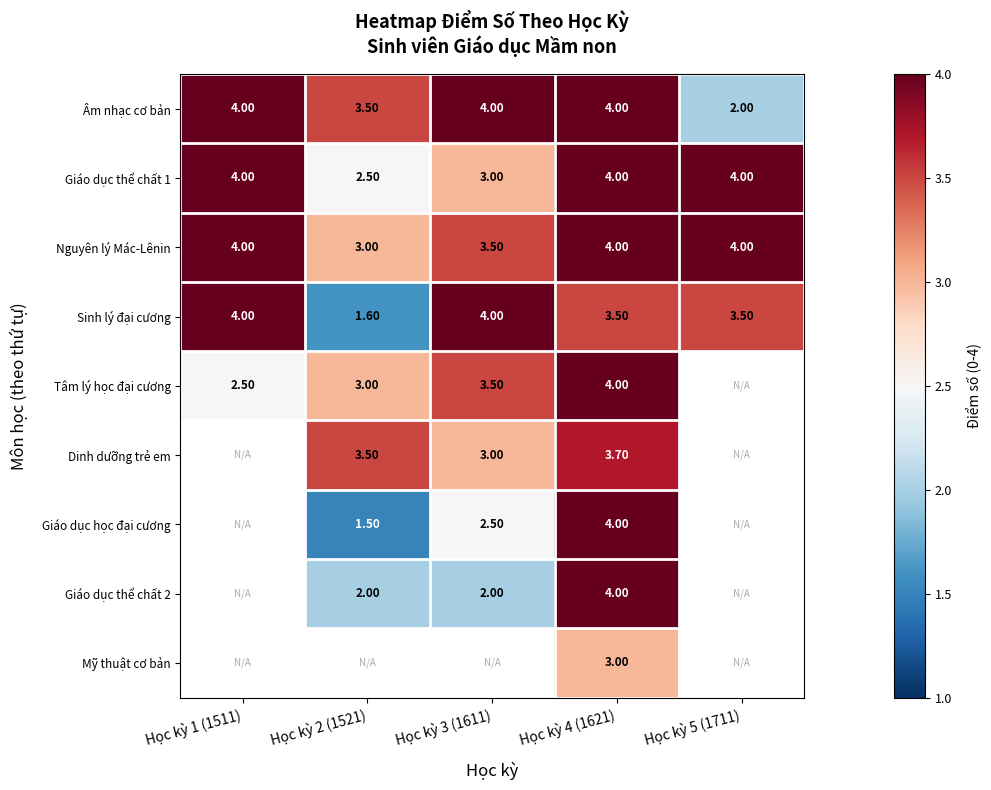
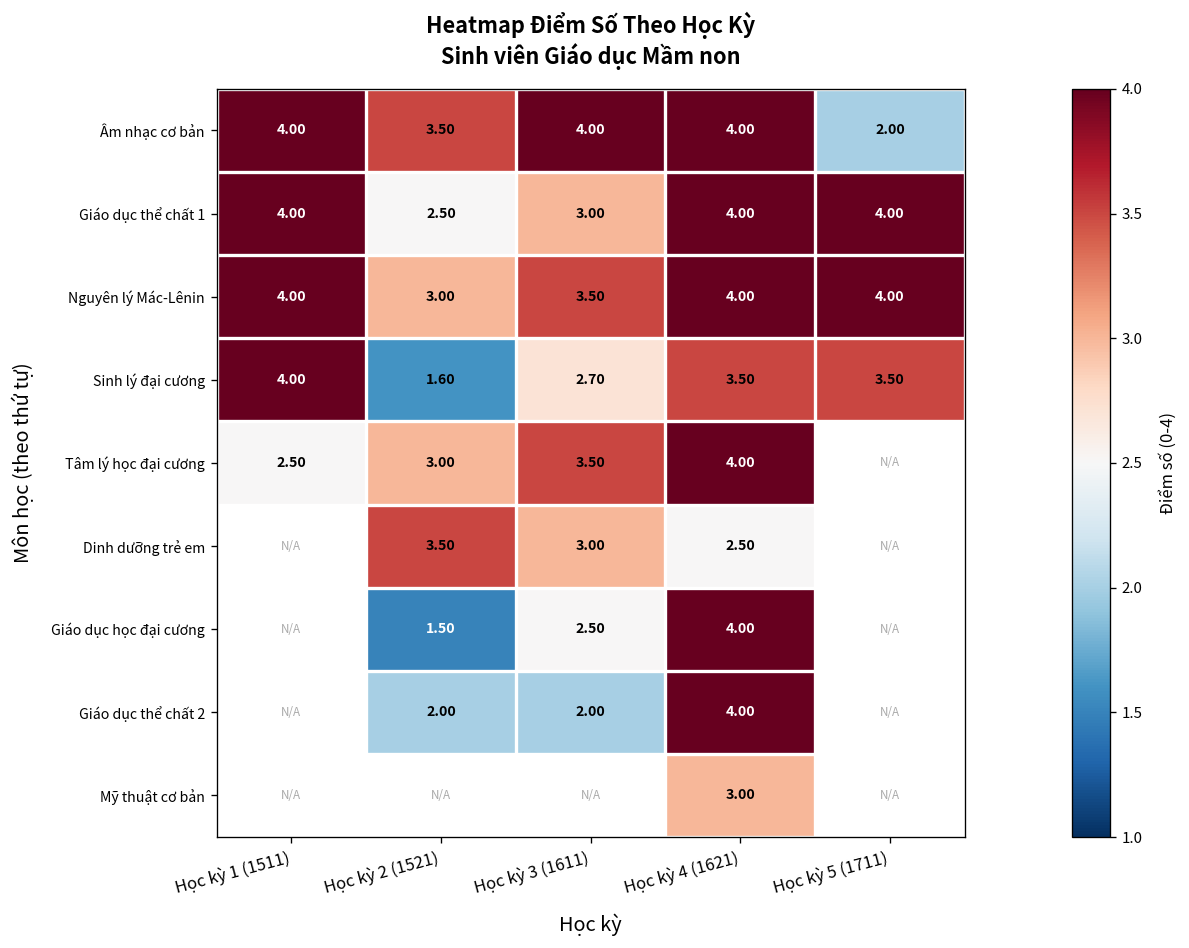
  {
    "Âm nhạc cơ bản": {
      "Học kỳ 1 (1511)": 4.00,
      "Học kỳ 2 (1521)": 3.50,
      "Học kỳ 3 (1611)": 4.00,
      "Học kỳ 4 (1621)": 4.00,
      "Học kỳ 5 (1711)": 2.00
    },
    "Giáo dục thể chất 1": {
      "Học kỳ 1 (1511)": 4.00,
      "Học kỳ 2 (1521)": 2.50,
      "Học kỳ 3 (1611)": 3.00,
      "Học kỳ 4 (1621)": 4.00,
      "Học kỳ 5 (1711)": 4.00
    },
    "Nguyên lý Mác-Lênin": {
      "Học kỳ 1 (1511)": 4.00,
      "Học kỳ 2 (1521)": 3.00,
      "Học kỳ 3 (1611)": 3.50,
      "Học kỳ 4 (1621)": 4.00,
      "Học kỳ 5 (1711)": 4.00
    },
    "Sinh lý đại cương": {
      "Học kỳ 1 (1511)": 4.00,
      "Học kỳ 2 (1521)": 1.60,
-     "Học kỳ 3 (1611)": 4.00,
+     "Học kỳ 3 (1611)": 2.70,
      "Học kỳ 4 (1621)": 3.50,
      "Học kỳ 5 (1711)": 3.50
    },
    "Tâm lý học đại cương": {
      "Học kỳ 1 (1511)": 2.50,
      "Học kỳ 2 (1521)": 3.00,
      "Học kỳ 3 (1611)": 3.50,
      "Học kỳ 4 (1621)": 4.00
    },
    "Dinh dưỡng trẻ em": {
      "Học kỳ 2 (1521)": 3.50,
      "Học kỳ 3 (1611)": 3.00,
-     "Học kỳ 4 (1621)": 3.70
+     "Học kỳ 4 (1621)": 2.50
    },
    "Giáo dục học đại cương": {
      "Học kỳ 2 (1521)": 1.50,
      "Học kỳ 3 (1611)": 2.50,
      "Học kỳ 4 (1621)": 4.00
    },
    "Giáo dục thể chất 2": {
      "Học kỳ 2 (1521)": 2.00,
      "Học kỳ 3 (1611)": 2.00,
      "Học kỳ 4 (1621)": 4.00
    },
    "Mỹ thuật cơ bản": {
      "Học kỳ 4 (1621)": 3.00
    }
  }
